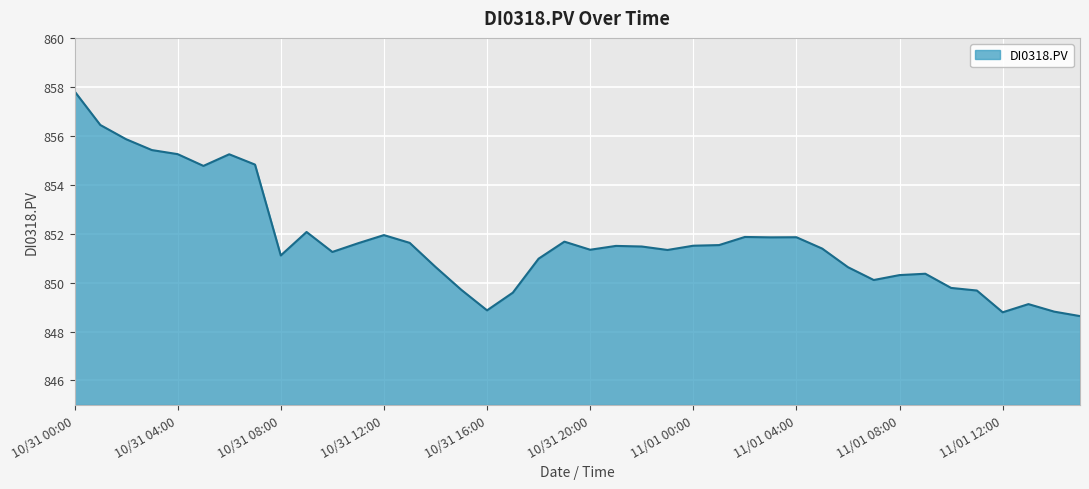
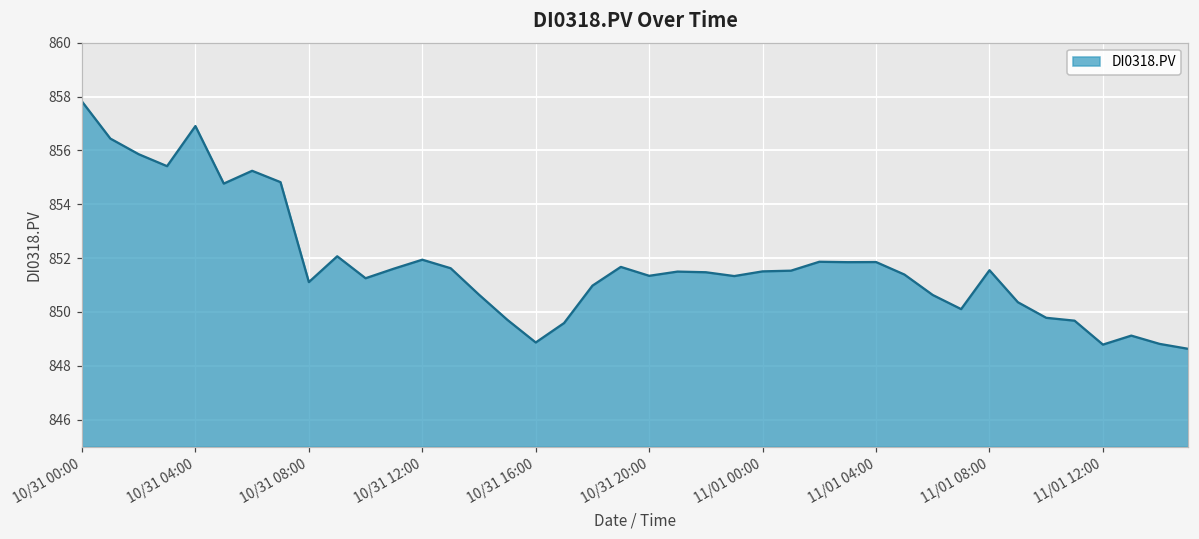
  {
    "10/31 00:00": 857.8,
-   "10/31 04:00": 855.2,
+   "10/31 04:00": 856.9,
    "10/31 08:00": 851.1,
    "10/31 12:00": 851.9,
    "10/31 16:00": 848.9,
    "10/31 20:00": 851.3,
    "11/01 00:00": 851.5,
    "11/01 04:00": 851.9,
-   "11/01 08:00": 850.3,
+   "11/01 08:00": 851.6,
    "11/01 12:00": 848.8
  }
